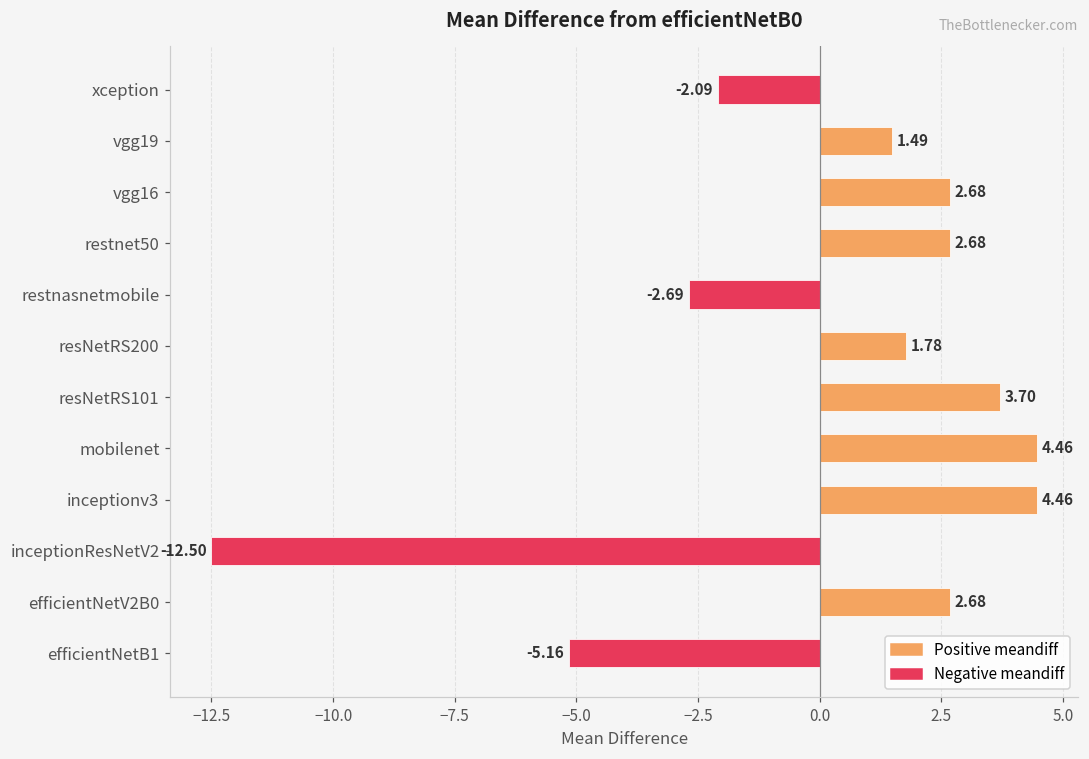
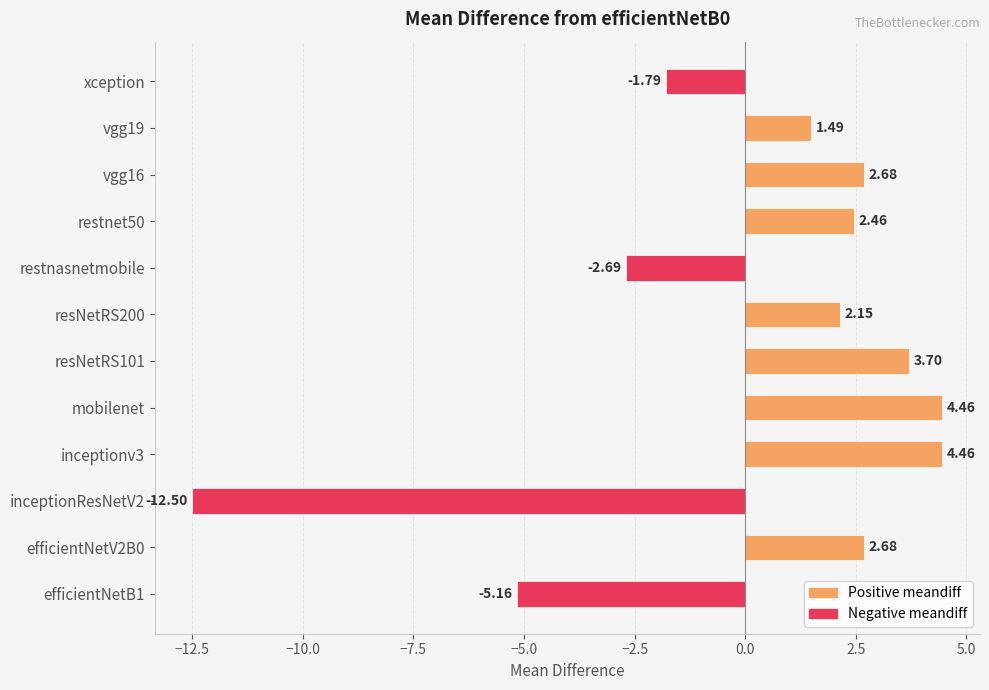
  {
    "Positive meandiff": {
      "vgg19": 1.49,
      "vgg16": 2.68,
-     "restnet50": 2.68,
-     "resNetRS200": 1.78,
+     "restnet50": 2.46,
+     "resNetRS200": 2.15,
      "resNetRS101": 3.70,
      "mobilenet": 4.46,
      "inceptionv3": 4.46,
      "efficientNetV2B0": 2.68
    },
    "Negative meandiff": {
-     "xception": -2.09,
+     "xception": -1.79,
      "restnasnetmobile": -2.69,
      "inceptionResNetV2": -12.50,
      "efficientNetB1": -5.16
    }
  }
